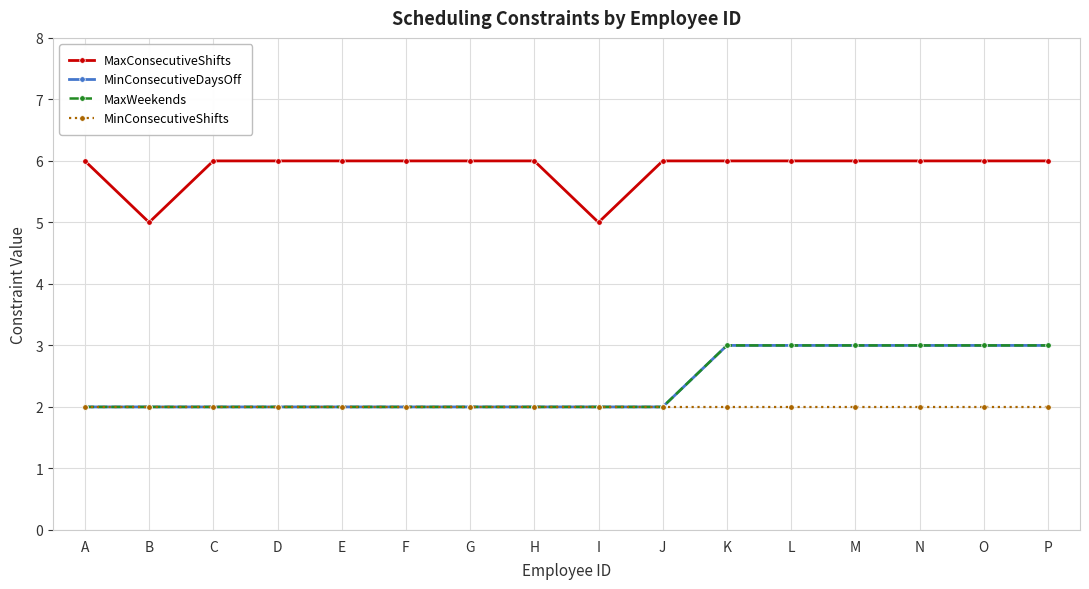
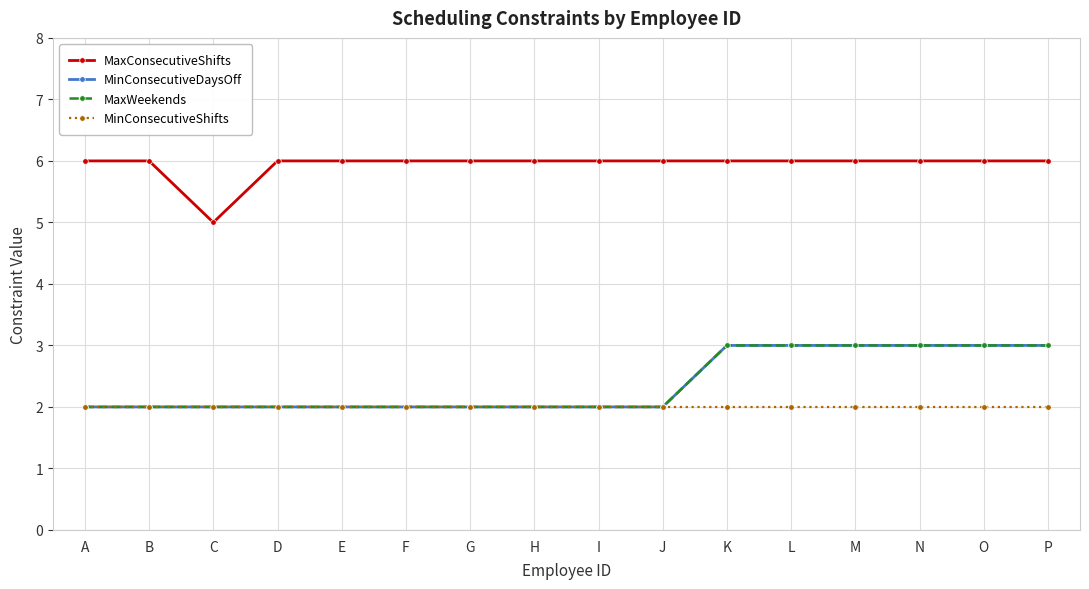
  {
    "MaxConsecutiveShifts": {
      "A": 6,
-     "B": 5,
-     "C": 6,
+     "B": 6,
+     "C": 5,
      "D": 6,
      "E": 6,
      "F": 6,
      "G": 6,
      "H": 6,
-     "I": 5,
+     "I": 6,
      "J": 6,
      "K": 6,
      "L": 6,
      "M": 6,
      "N": 6,
      "O": 6,
      "P": 6
    },
    "MaxWeekends": {
      "K": 3,
      "L": 3,
      "M": 3,
      "N": 3,
      "O": 3,
      "P": 3
    },
    "MinConsecutiveShifts": {
      "K": 2,
      "L": 2,
      "M": 2,
      "N": 2,
      "O": 2,
      "P": 2
    }
  }
